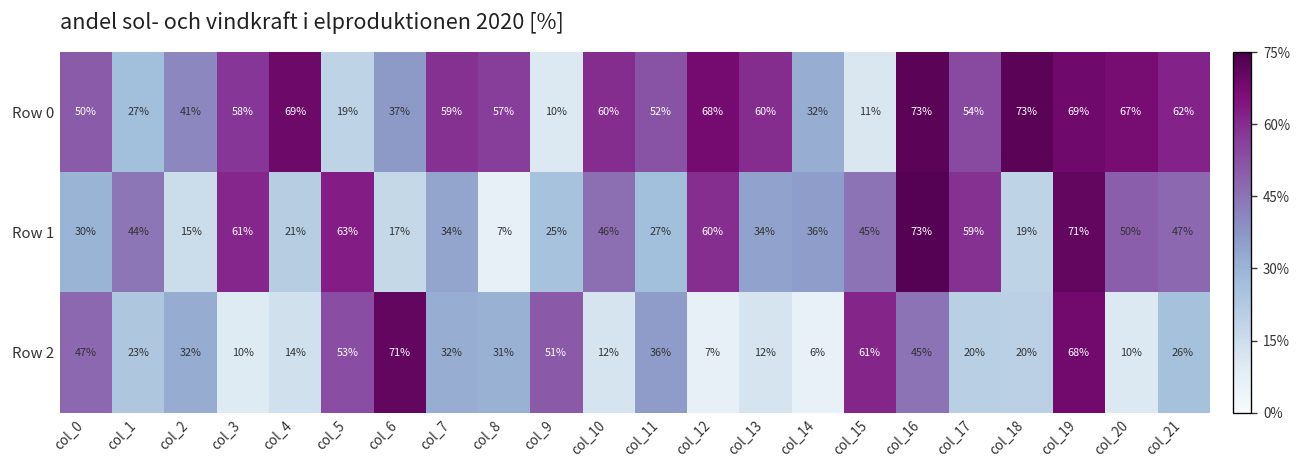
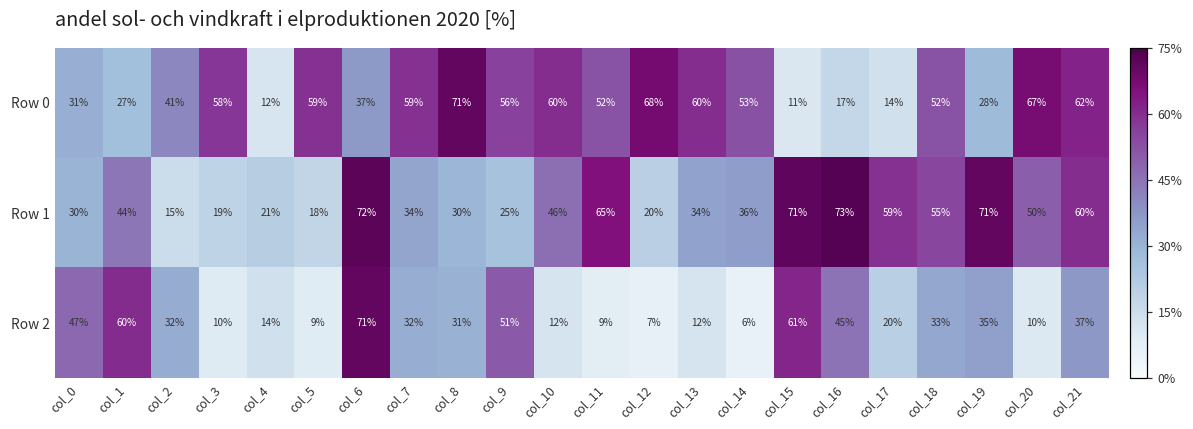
  {
    "Row 0": {
-     "col_0": "50%",
+     "col_0": "31%",
      "col_1": "27%",
      "col_2": "41%",
      "col_3": "58%",
-     "col_4": "69%",
-     "col_5": "19%",
+     "col_4": "12%",
+     "col_5": "59%",
      "col_6": "37%",
      "col_7": "59%",
-     "col_8": "57%",
-     "col_9": "10%",
+     "col_8": "71%",
+     "col_9": "56%",
      "col_10": "60%",
      "col_11": "52%",
      "col_12": "68%",
      "col_13": "60%",
-     "col_14": "32%",
+     "col_14": "53%",
      "col_15": "11%",
-     "col_16": "73%",
-     "col_17": "54%",
-     "col_18": "73%",
-     "col_19": "69%",
+     "col_16": "17%",
+     "col_17": "14%",
+     "col_18": "52%",
+     "col_19": "28%",
      "col_20": "67%",
      "col_21": "62%"
    },
    "Row 1": {
      "col_0": "30%",
      "col_1": "44%",
      "col_2": "15%",
-     "col_3": "61%",
+     "col_3": "19%",
      "col_4": "21%",
-     "col_5": "63%",
-     "col_6": "17%",
+     "col_5": "18%",
+     "col_6": "72%",
      "col_7": "34%",
-     "col_8": "7%",
+     "col_8": "30%",
      "col_9": "25%",
      "col_10": "46%",
-     "col_11": "27%",
-     "col_12": "60%",
+     "col_11": "65%",
+     "col_12": "20%",
      "col_13": "34%",
      "col_14": "36%",
-     "col_15": "45%",
+     "col_15": "71%",
      "col_16": "73%",
      "col_17": "59%",
-     "col_18": "19%",
+     "col_18": "55%",
      "col_19": "71%",
      "col_20": "50%",
-     "col_21": "47%"
+     "col_21": "60%"
    },
    "Row 2": {
      "col_0": "47%",
-     "col_1": "23%",
+     "col_1": "60%",
      "col_2": "32%",
      "col_3": "10%",
      "col_4": "14%",
-     "col_5": "53%",
+     "col_5": "9%",
      "col_6": "71%",
      "col_7": "32%",
      "col_8": "31%",
      "col_9": "51%",
      "col_10": "12%",
-     "col_11": "36%",
+     "col_11": "9%",
      "col_12": "7%",
      "col_13": "12%",
      "col_14": "6%",
      "col_15": "61%",
      "col_16": "45%",
      "col_17": "20%",
-     "col_18": "20%",
-     "col_19": "68%",
+     "col_18": "33%",
+     "col_19": "35%",
      "col_20": "10%",
-     "col_21": "26%"
+     "col_21": "37%"
    }
  }
